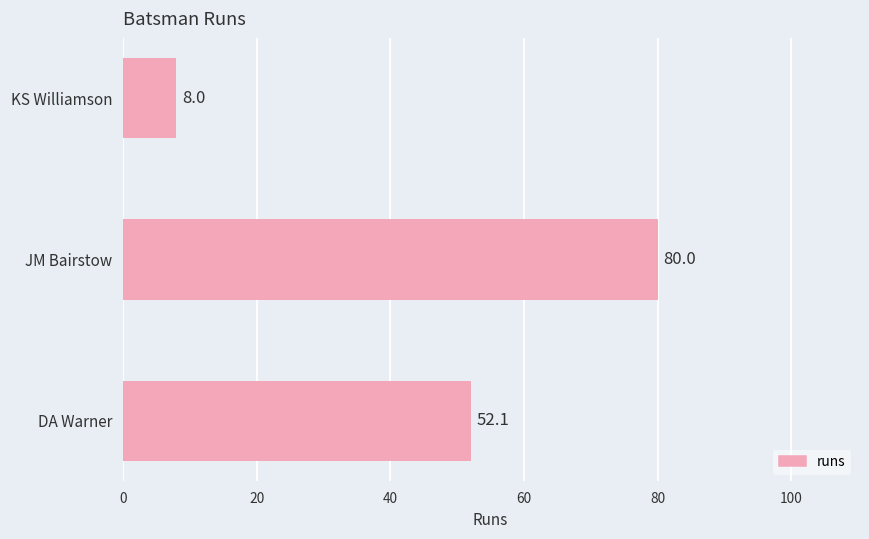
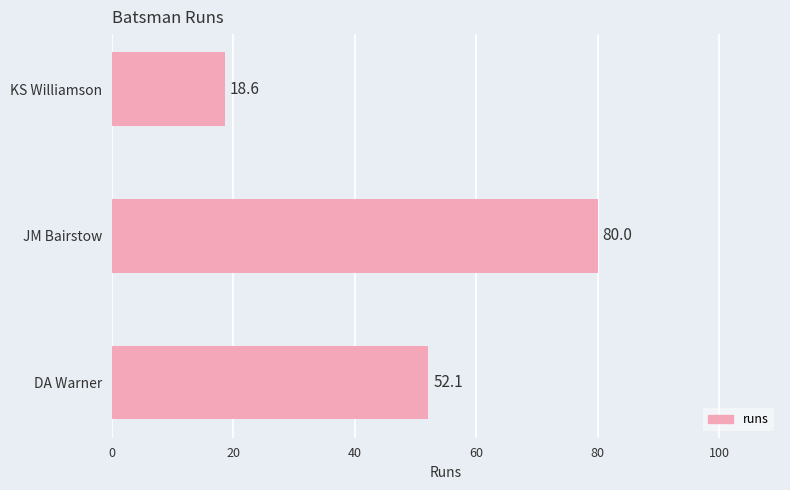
  {
-   "KS Williamson": 8.0,
+   "KS Williamson": 18.6,
    "JM Bairstow": 80.0,
    "DA Warner": 52.1
  }
